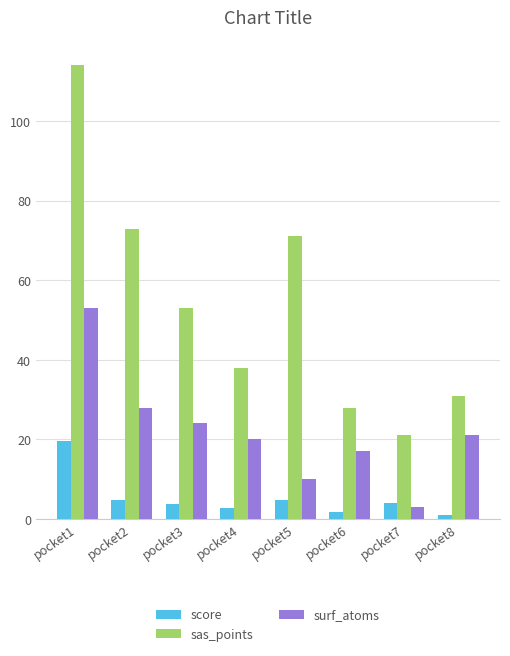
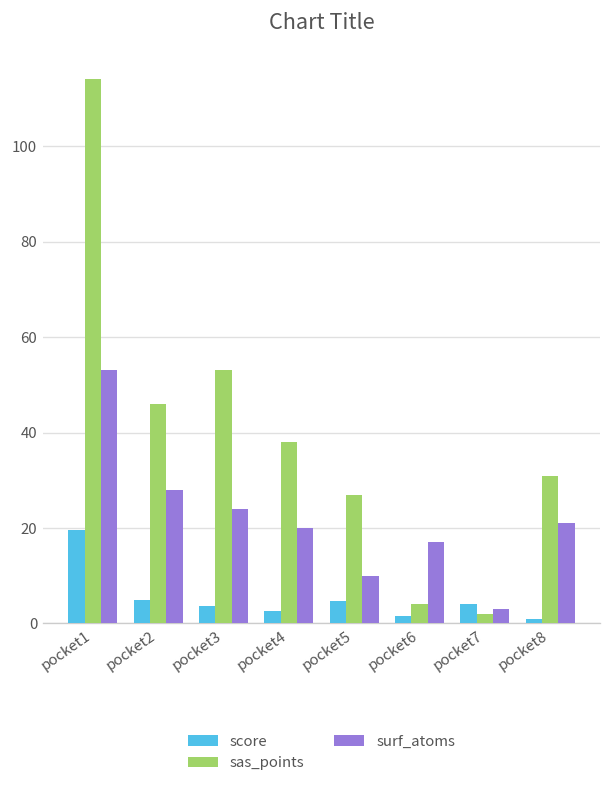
  {
    "score": {
      "pocket1": 20,
      "pocket2": 5,
      "pocket3": 4,
      "pocket4": 3,
      "pocket5": 5,
      "pocket6": 2,
      "pocket7": 4,
      "pocket8": 1
    },
    "sas_points": {
      "pocket1": 114,
-     "pocket2": 73,
+     "pocket2": 46,
      "pocket3": 53,
      "pocket4": 38,
-     "pocket5": 71,
-     "pocket6": 28,
-     "pocket7": 21,
+     "pocket5": 27,
+     "pocket6": 4,
+     "pocket7": 2,
      "pocket8": 31
    },
    "surf_atoms": {
      "pocket1": 53,
      "pocket2": 28,
      "pocket3": 24,
      "pocket4": 20,
      "pocket5": 10,
      "pocket6": 17,
      "pocket7": 3,
      "pocket8": 21
    }
  }
